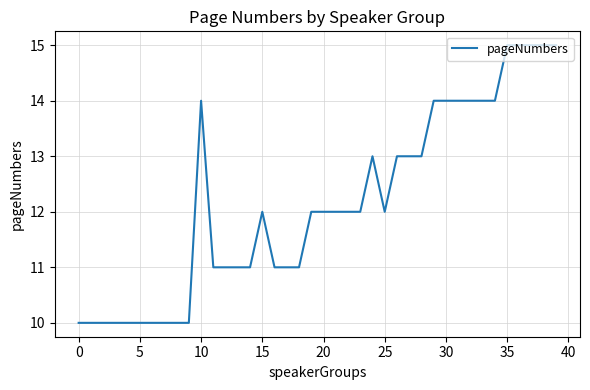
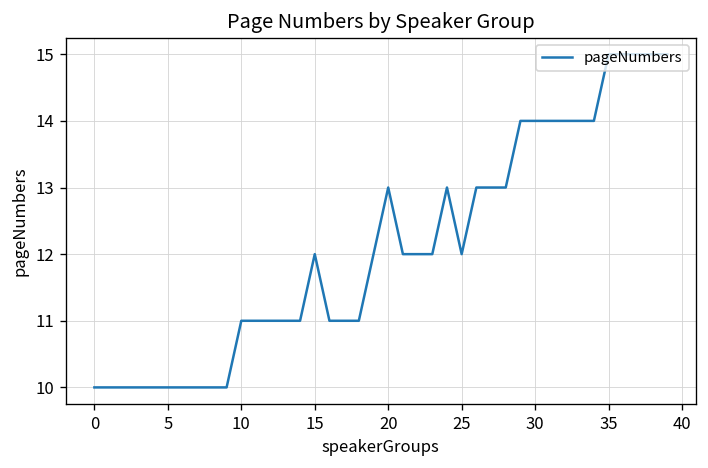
  {
    "0": 10,
    "5": 10,
-   "10": 14,
+   "10": 11,
    "15": 12,
-   "20": 12,
+   "20": 13,
    "25": 12,
    "30": 14
  }
